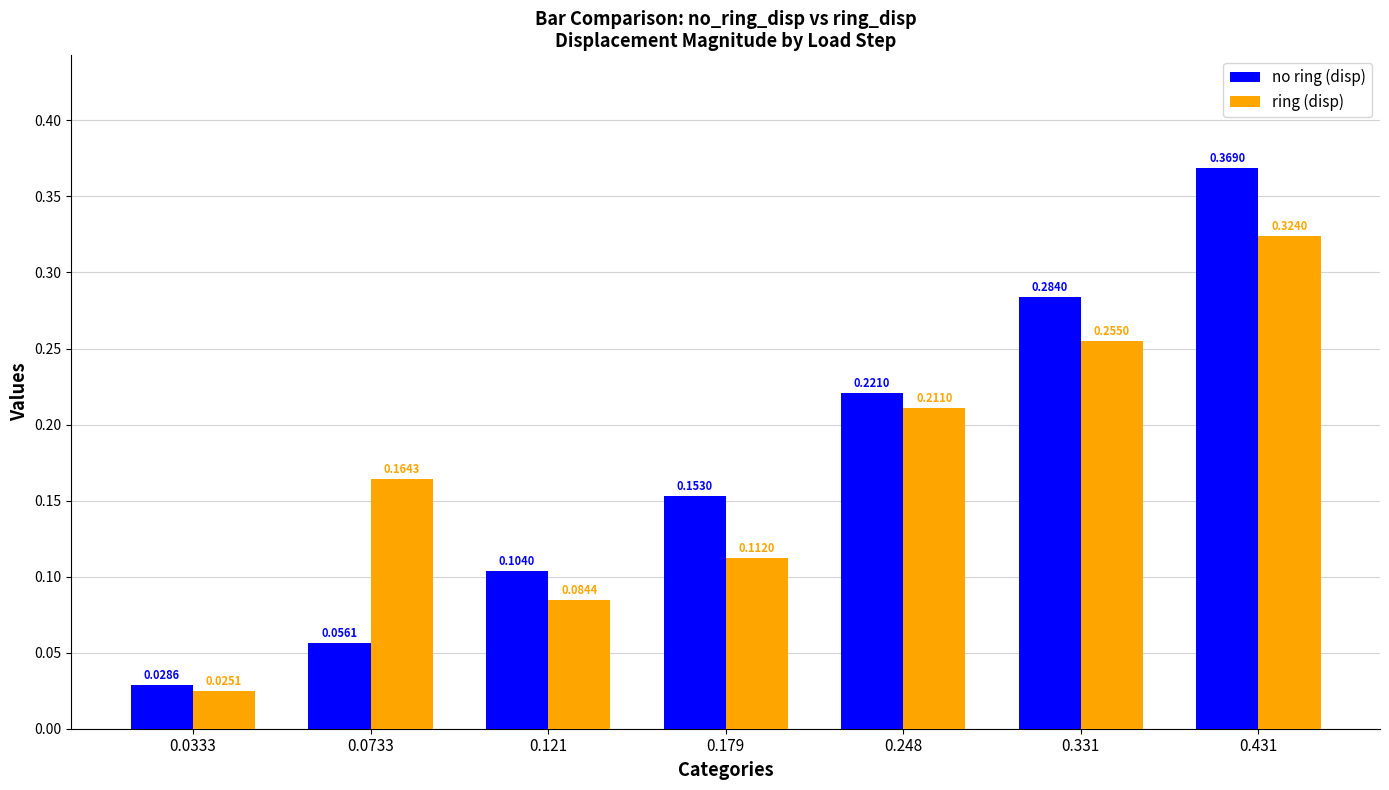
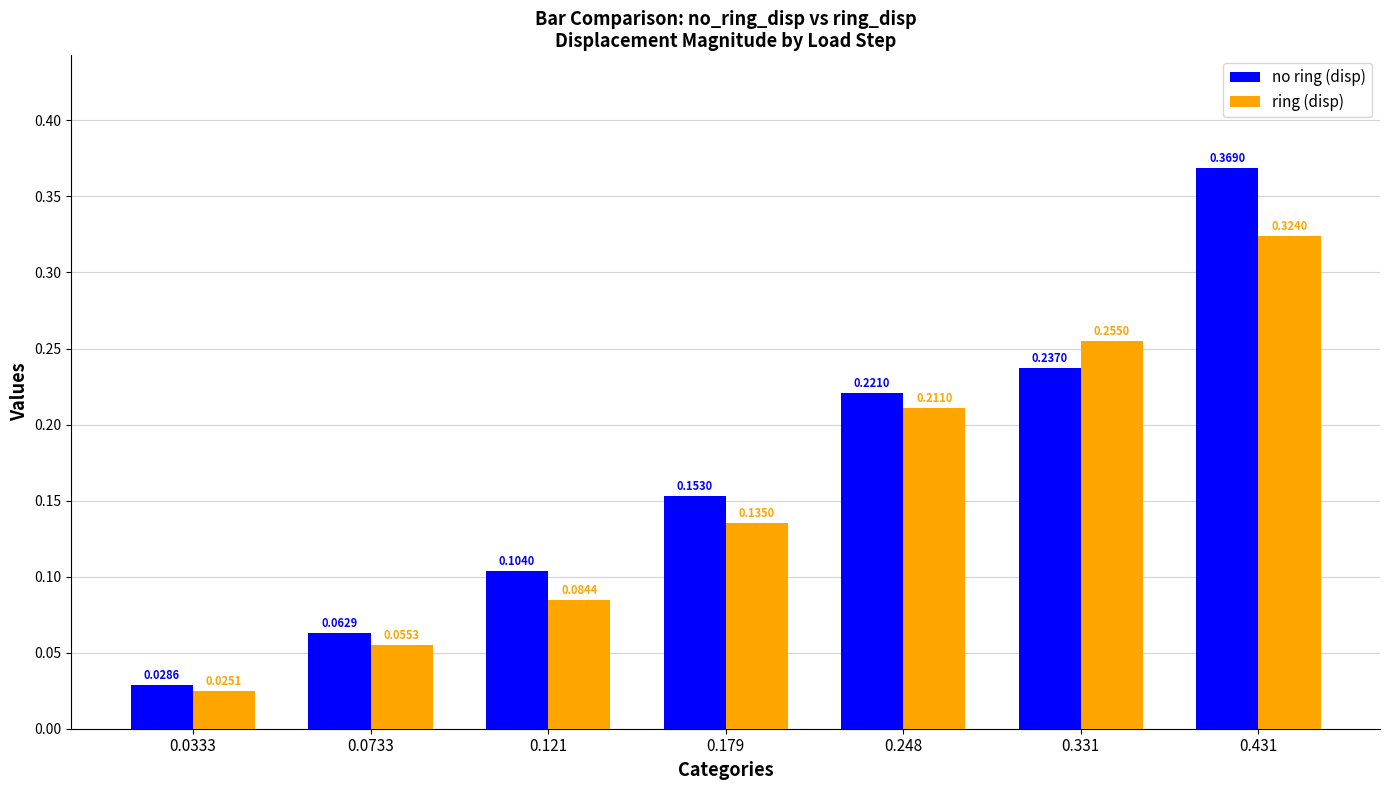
  {
    "no ring (disp)": {
      "0.0333": 0.0286,
-     "0.0733": 0.0561,
+     "0.0733": 0.0629,
      "0.121": 0.1040,
      "0.179": 0.1530,
      "0.248": 0.2210,
-     "0.331": 0.2840,
+     "0.331": 0.2370,
      "0.431": 0.3690
    },
    "ring (disp)": {
      "0.0333": 0.0251,
-     "0.0733": 0.1643,
+     "0.0733": 0.0553,
      "0.121": 0.0844,
-     "0.179": 0.1120,
+     "0.179": 0.1350,
      "0.248": 0.2110,
      "0.331": 0.2550,
      "0.431": 0.3240
    }
  }
